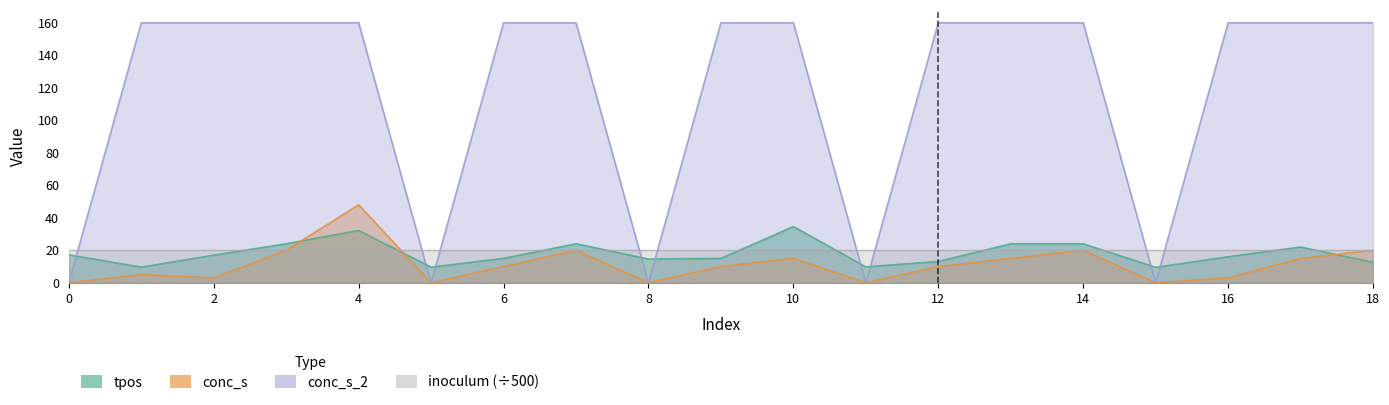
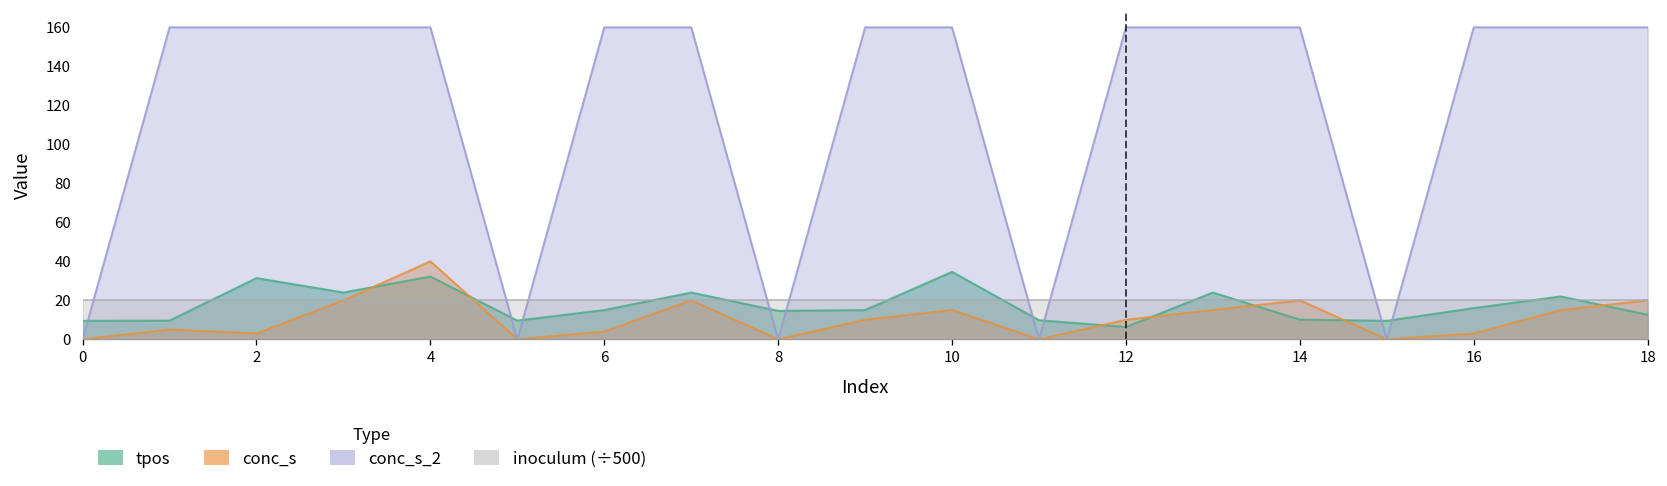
  {
    "tpos": {
-     "0": 17,
-     "2": 17,
+     "0": 10,
+     "2": 31,
      "4": 32,
      "6": 15,
      "8": 15,
      "10": 35,
-     "12": 13,
-     "14": 24,
+     "12": 6,
+     "14": 10,
      "16": 16,
      "18": 13
    },
    "conc_s": {
      "2": 3,
-     "4": 48,
-     "6": 10,
+     "4": 40,
+     "6": 4,
      "10": 15,
      "12": 10,
      "16": 3
    }
  }
